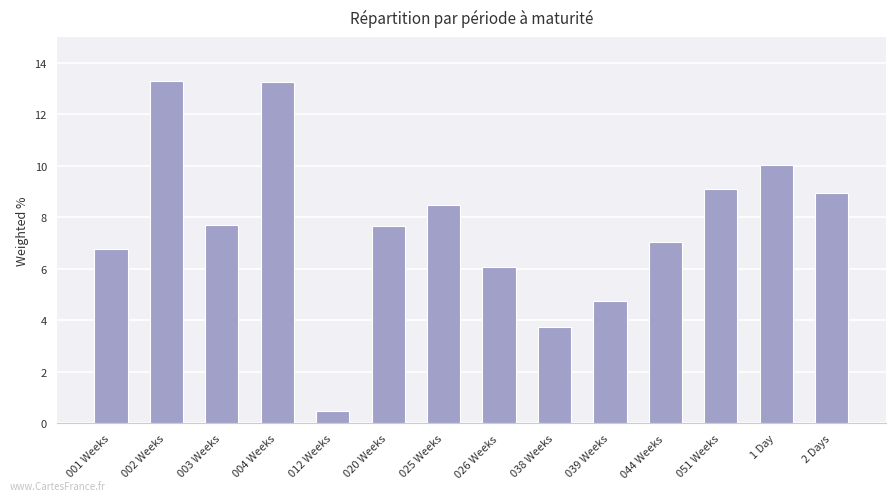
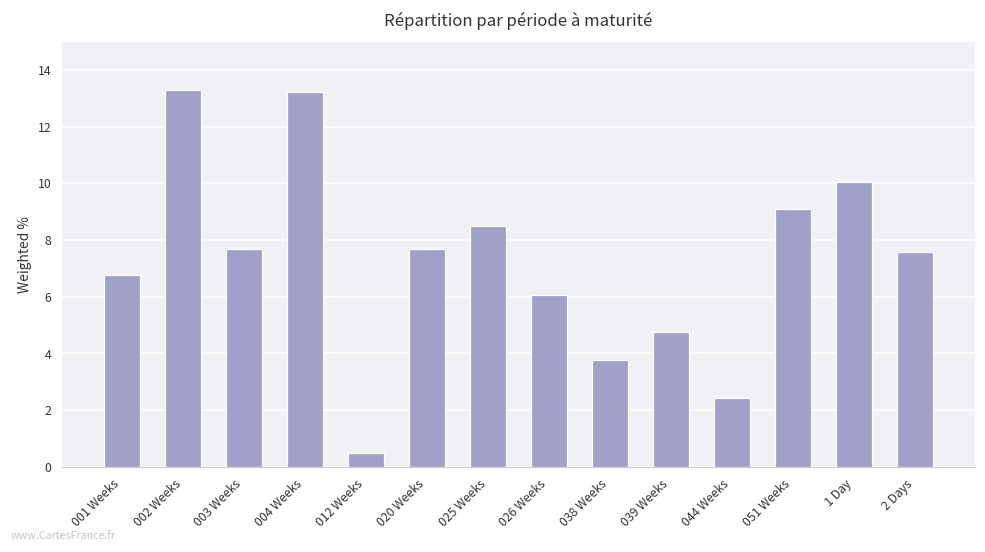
  {
    "001 Weeks": 6.8,
    "002 Weeks": 13.3,
    "003 Weeks": 7.7,
    "004 Weeks": 13.2,
    "012 Weeks": 0.5,
    "020 Weeks": 7.7,
    "025 Weeks": 8.5,
    "026 Weeks": 6.1,
    "038 Weeks": 3.8,
    "039 Weeks": 4.7,
-   "044 Weeks": 7.1,
+   "044 Weeks": 2.4,
    "051 Weeks": 9.1,
    "1 Day": 10.0,
-   "2 Days": 9.0
+   "2 Days": 7.6
  }
